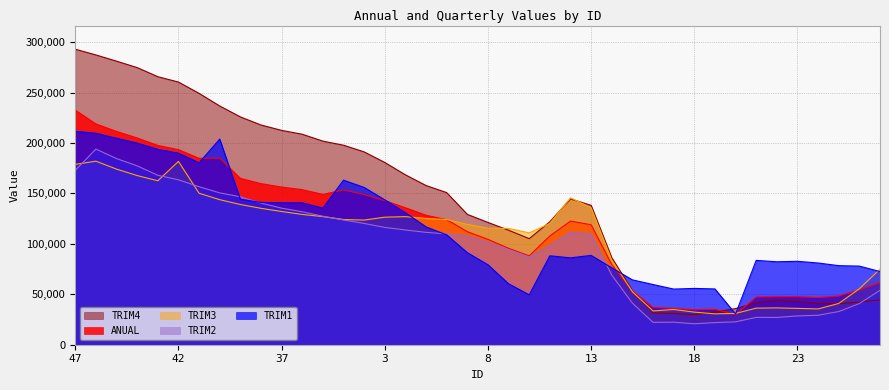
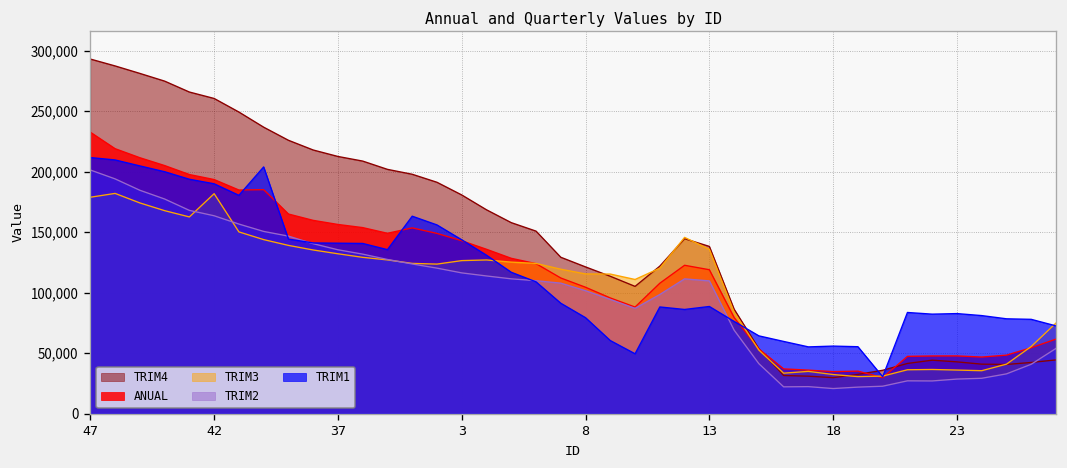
  {
    "TRIM4": {
      "47": "293,000",
      "42": "260,000"
    },
    "ANUAL": {
      "47": "233,000",
      "42": "193,000"
    },
    "TRIM3": {
      "47": "179,000",
      "42": "182,000"
    },
    "TRIM2": {
-     "47": "173,000",
+     "47": "201,000",
      "42": "164,000"
    },
    "TRIM1": {
      "47": "212,000",
      "42": "190,000"
    }
  }
